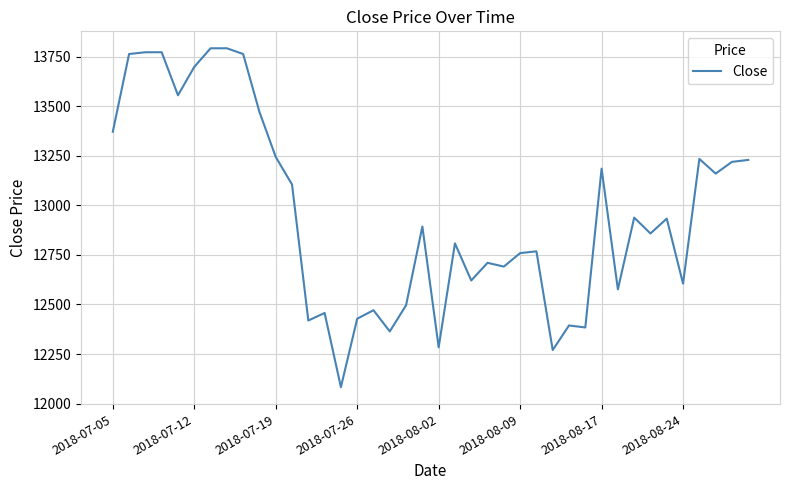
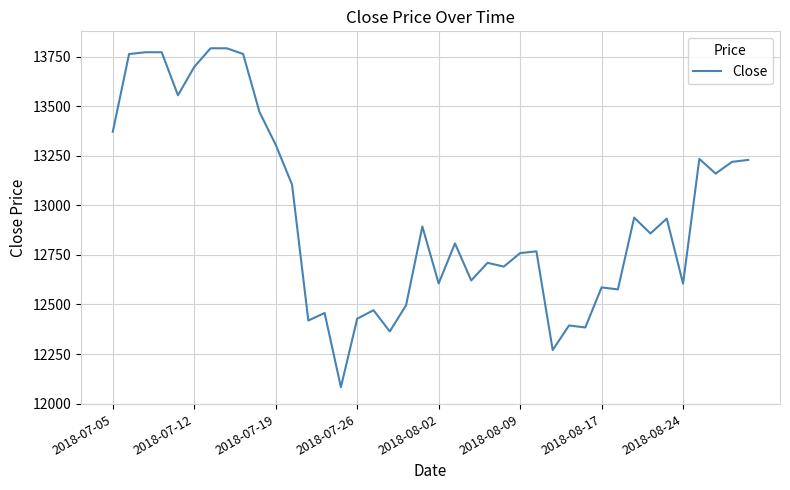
  {
    "2018-07-05": 13370,
    "2018-07-12": 13700,
-   "2018-07-19": 13240,
+   "2018-07-19": 13310,
    "2018-07-26": 12430,
-   "2018-08-02": 12280,
+   "2018-08-02": 12610,
    "2018-08-09": 12760,
-   "2018-08-17": 13190,
+   "2018-08-17": 12590,
    "2018-08-24": 12610
  }
